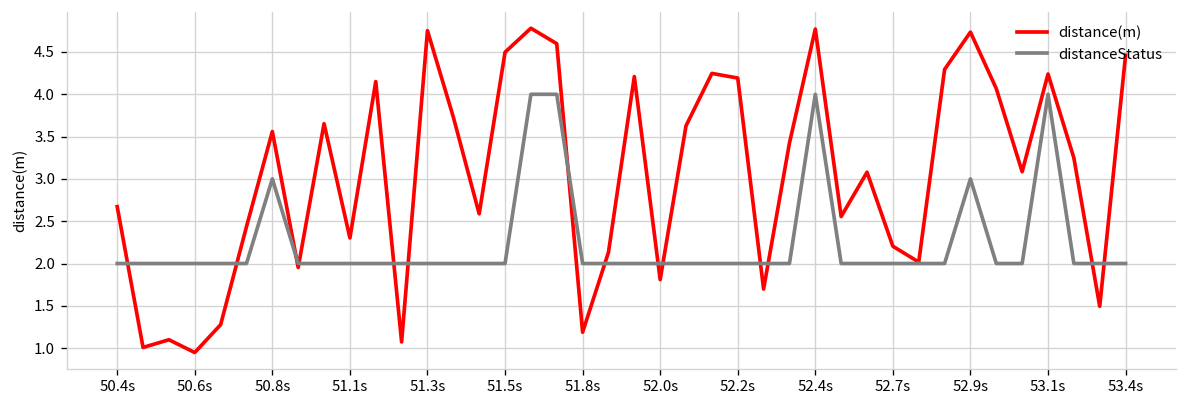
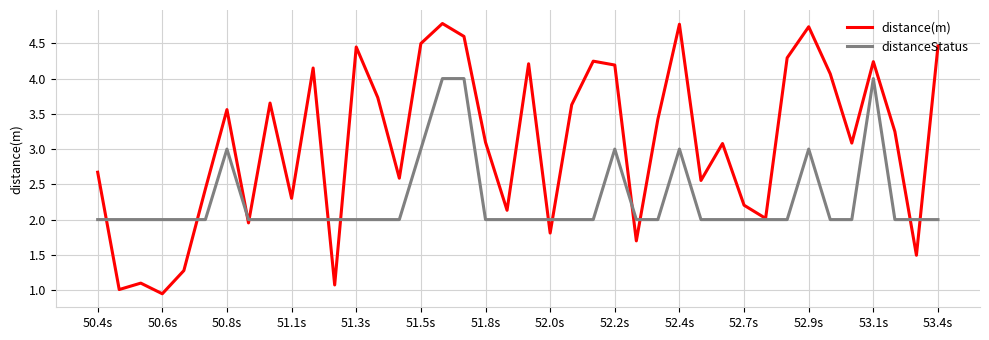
  {
    "distance(m)": {
      "50.4s": 2.7,
      "50.6s": 0.9,
      "50.8s": 3.6,
      "51.1s": 2.3,
-     "51.3s": 4.8,
+     "51.3s": 4.4,
      "51.5s": 4.5,
-     "51.8s": 1.2,
+     "51.8s": 3.1,
      "52.0s": 1.8,
      "52.2s": 4.2,
      "52.4s": 4.8,
      "52.7s": 2.2,
      "52.9s": 4.7,
      "53.1s": 4.2,
      "53.4s": 4.5
    },
    "distanceStatus": {
      "50.4s": 2,
      "50.6s": 2,
      "50.8s": 3,
      "51.1s": 2,
      "51.3s": 2,
-     "51.5s": 2,
+     "51.5s": 3,
      "51.8s": 2,
      "52.0s": 2,
-     "52.2s": 2,
-     "52.4s": 4,
+     "52.2s": 3,
+     "52.4s": 3,
      "52.7s": 2,
      "52.9s": 3,
      "53.1s": 4,
      "53.4s": 2
    }
  }
